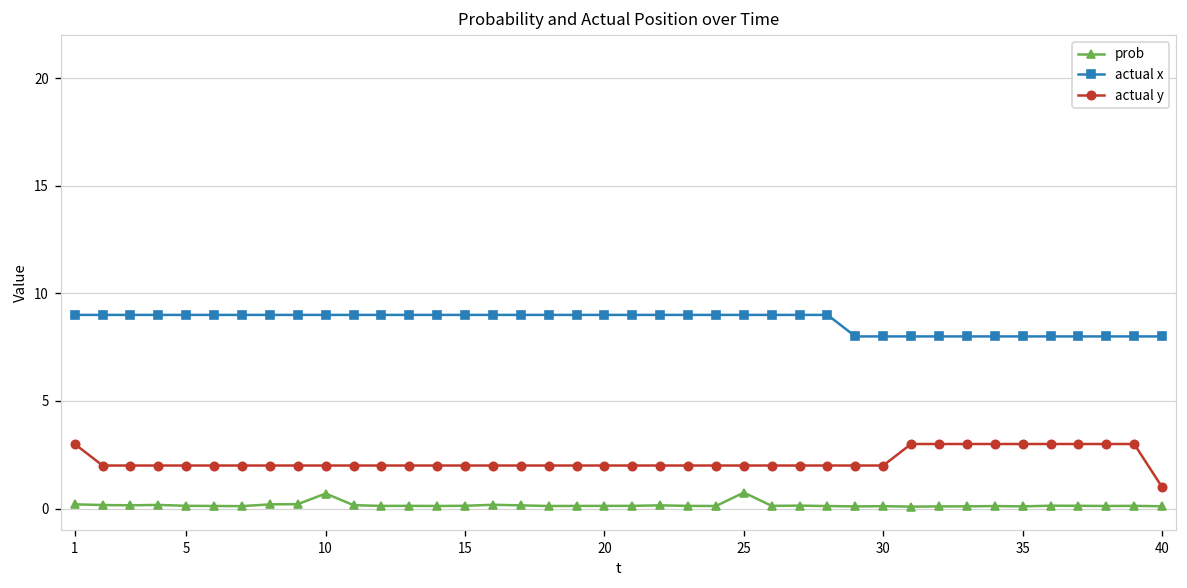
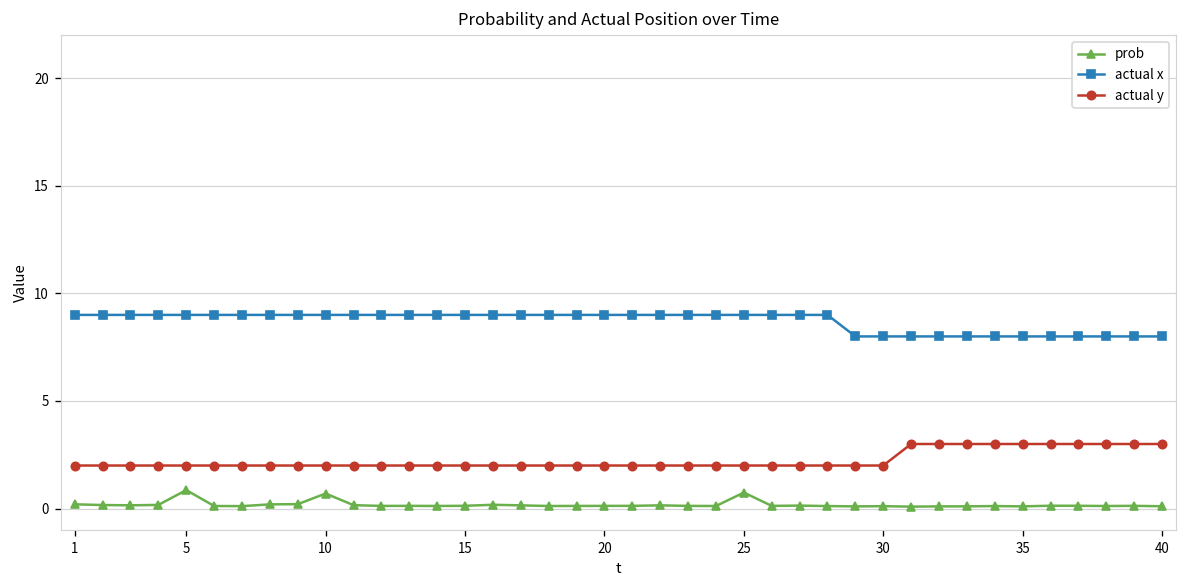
  {
    "prob": {
      "1": 0.2,
-     "5": 0.1,
+     "5": 0.9,
      "10": 0.7,
      "15": 0.1,
      "20": 0.1,
      "25": 0.7,
      "30": 0.1,
      "35": 0.1,
      "40": 0.1
    },
    "actual x": {
      "1": 9.0,
      "5": 9.0,
      "10": 9.0,
      "15": 9.0,
      "20": 9.0,
      "25": 9.0,
      "30": 8.0,
      "35": 8.0,
      "40": 8.0
    },
    "actual y": {
-     "1": 3,
+     "1": 2,
      "5": 2,
      "10": 2,
      "15": 2,
      "20": 2,
      "25": 2,
      "30": 2,
      "35": 3,
-     "40": 1
+     "40": 3
    }
  }
